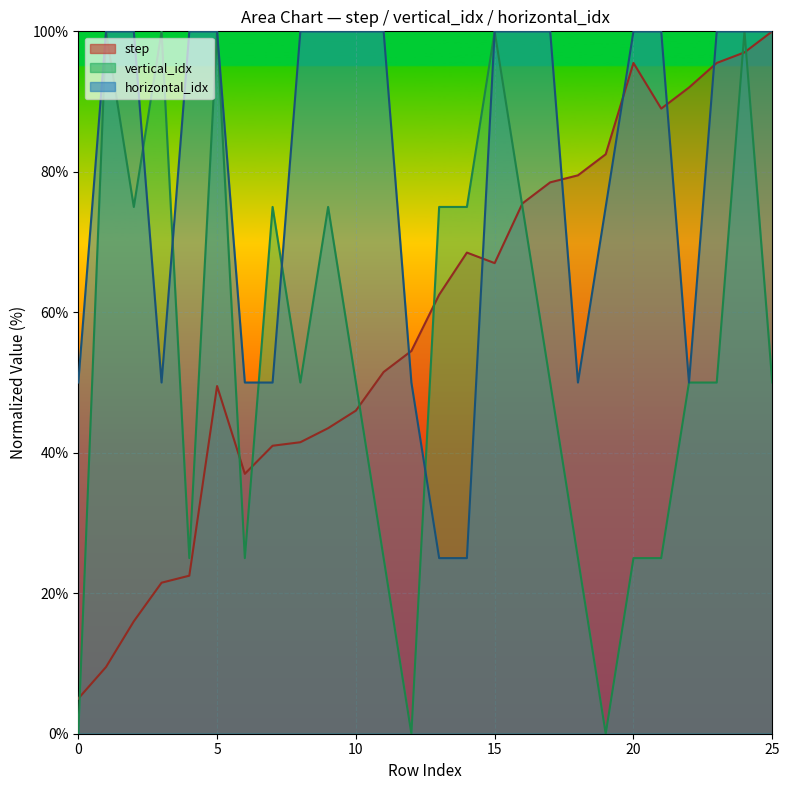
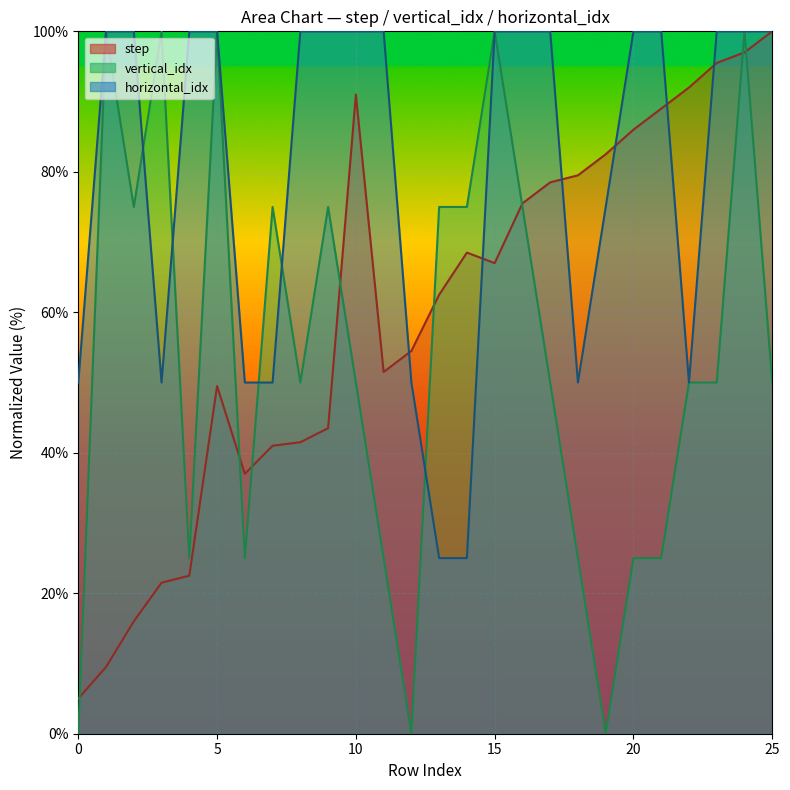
  {
    "step": {
      "0": "5%",
      "5": "50%",
-     "10": "46%",
+     "10": "91%",
      "15": "67%",
-     "20": "96%"
+     "20": "86%"
    },
    "vertical_idx": {
      "0": "0%",
      "10": "50%",
      "20": "25%",
      "25": "50%"
    },
    "horizontal_idx": {
      "0": "50%",
      "10": "100%",
      "20": "100%"
    }
  }
